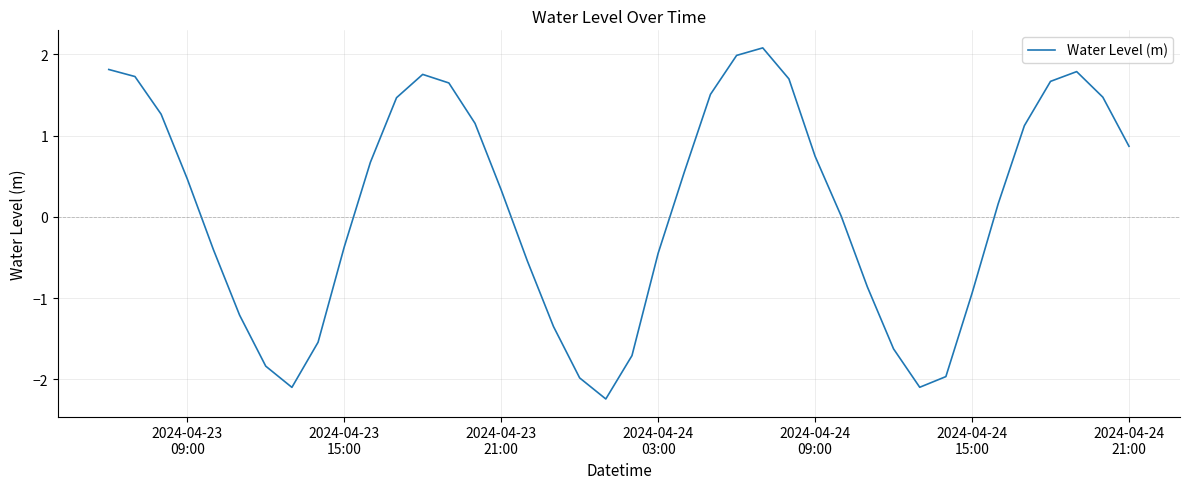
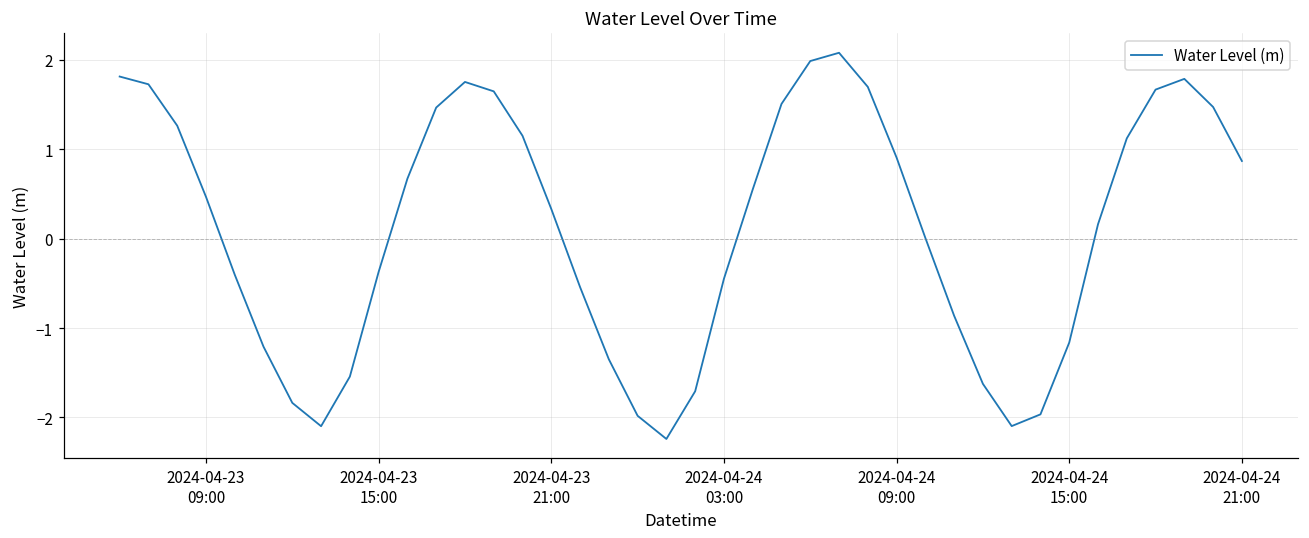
  {
    "2024-04-23 09:00": 0.5,
    "2024-04-23 15:00": -0.4,
    "2024-04-23 21:00": 0.3,
    "2024-04-24 03:00": -0.4,
-   "2024-04-24 09:00": 0.7,
-   "2024-04-24 15:00": -0.9,
+   "2024-04-24 09:00": 0.9,
+   "2024-04-24 15:00": -1.2,
    "2024-04-24 21:00": 0.9
  }
